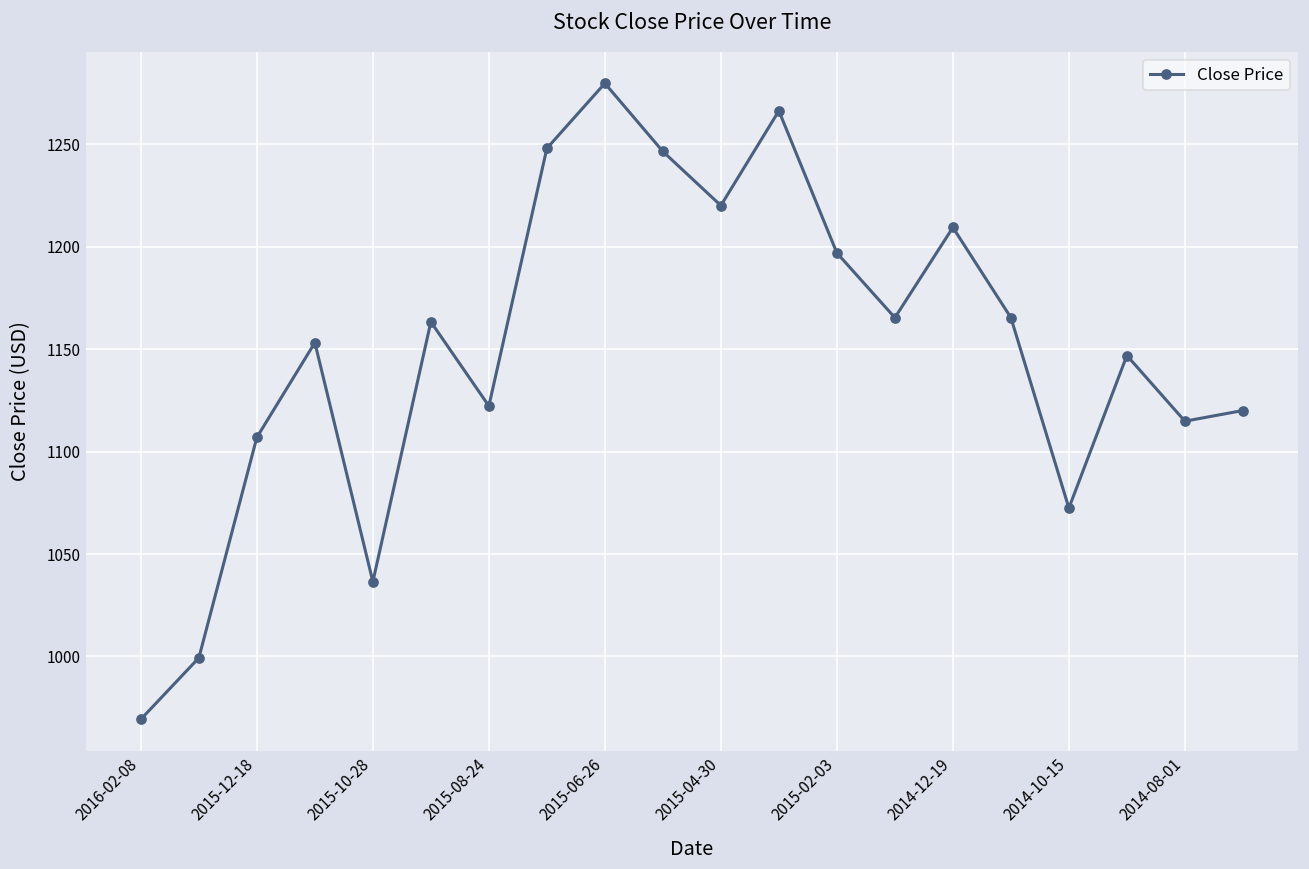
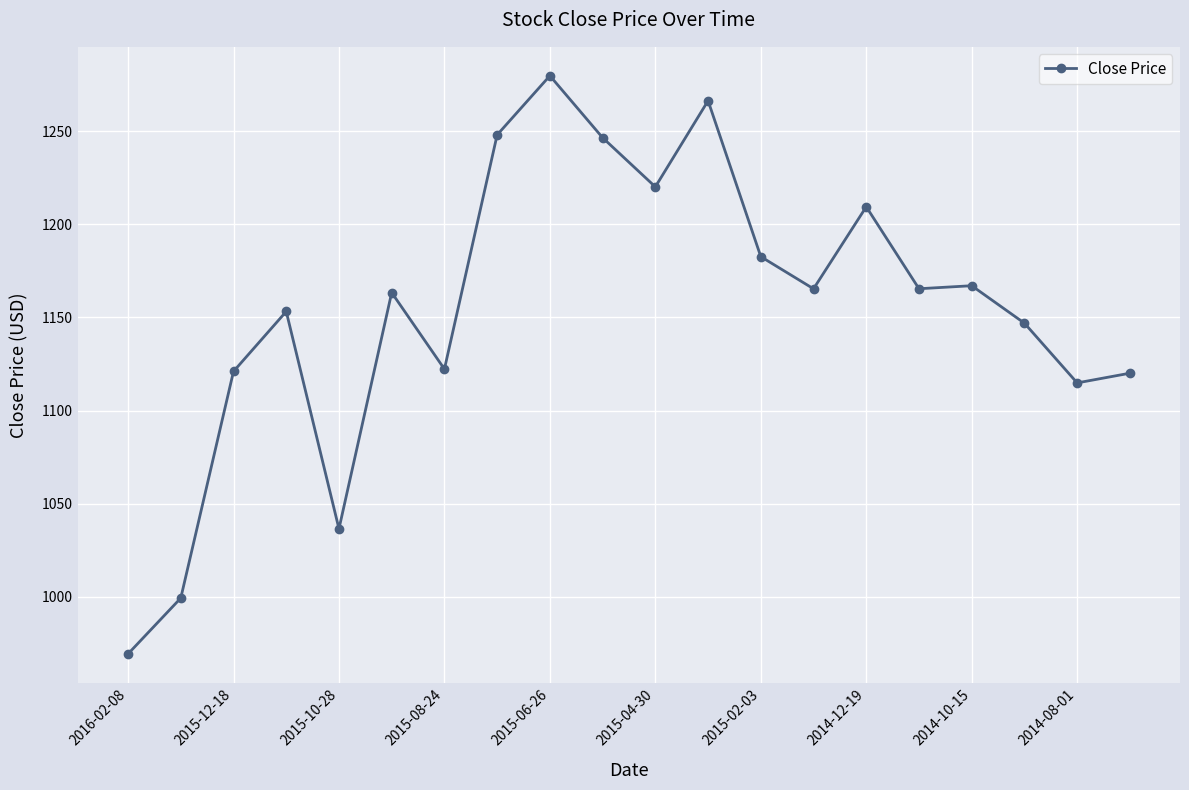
  {
    "2016-02-08": 969,
-   "2015-12-18": 1107,
+   "2015-12-18": 1121,
    "2015-10-28": 1037,
    "2015-08-24": 1122,
    "2015-06-26": 1280,
    "2015-04-30": 1220,
-   "2015-02-03": 1197,
+   "2015-02-03": 1183,
    "2014-12-19": 1209,
-   "2014-10-15": 1072,
+   "2014-10-15": 1167,
    "2014-08-01": 1115
  }
